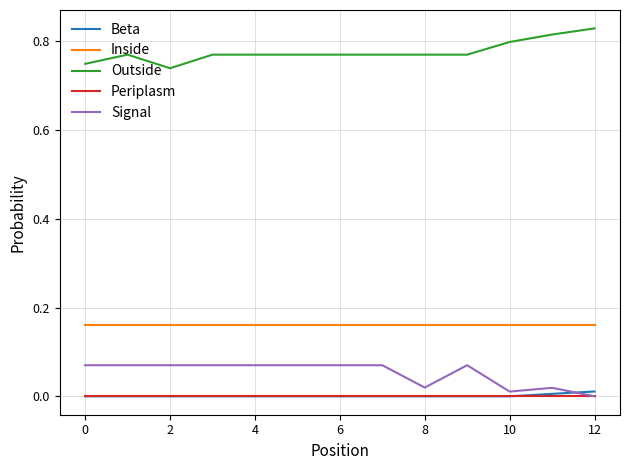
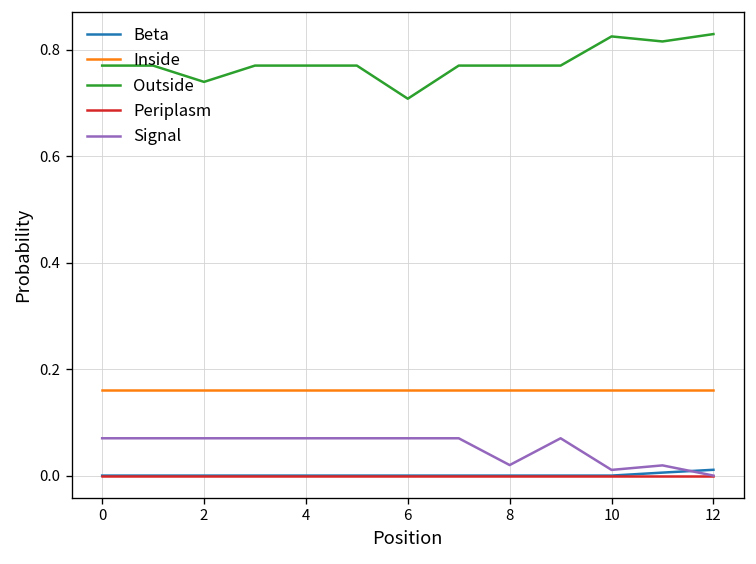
  {
    "Beta": {
      "12": 0.01
    },
    "Inside": {
      "0": 0.16,
      "2": 0.16,
      "4": 0.16,
      "6": 0.16,
      "8": 0.16,
      "10": 0.16,
      "12": 0.16
    },
    "Outside": {
-     "0": 0.75,
+     "0": 0.77,
      "2": 0.74,
      "4": 0.77,
-     "6": 0.77,
+     "6": 0.71,
      "8": 0.77,
-     "10": 0.80,
+     "10": 0.82,
      "12": 0.83
    },
    "Signal": {
      "0": 0.07,
      "2": 0.07,
      "4": 0.07,
      "6": 0.07,
      "8": 0.02,
      "10": 0.01
    }
  }
